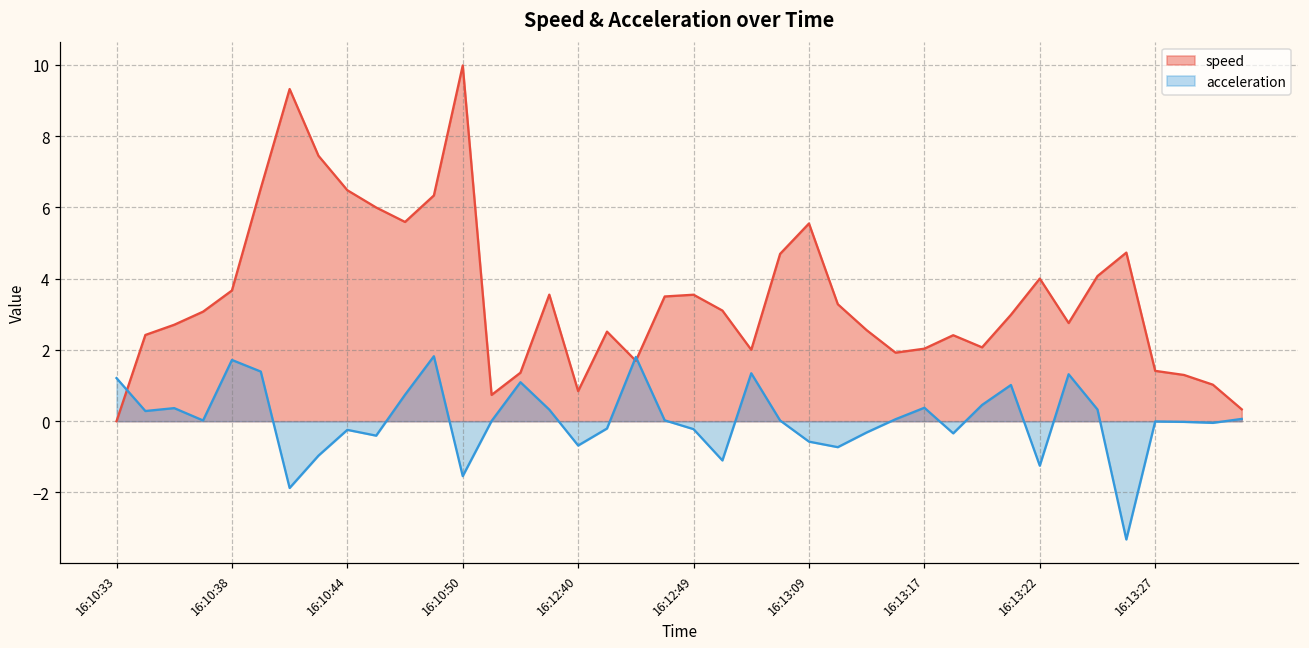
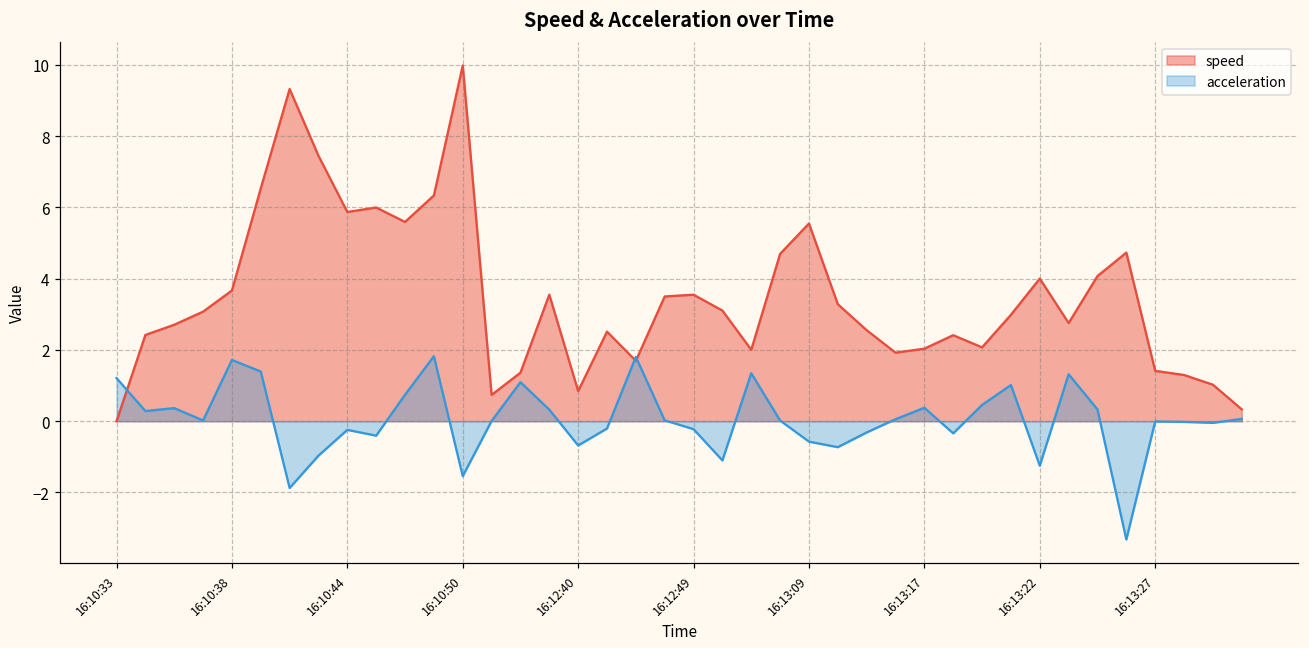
  {
    "speed": {
      "16:10:33": 0.0,
      "16:10:38": 3.7,
-     "16:10:44": 6.5,
+     "16:10:44": 5.9,
      "16:10:50": 10.0,
      "16:12:40": 0.8,
      "16:12:49": 3.6,
      "16:13:09": 5.5,
      "16:13:17": 2.0,
      "16:13:22": 4.0,
      "16:13:27": 1.4
    }
  }
